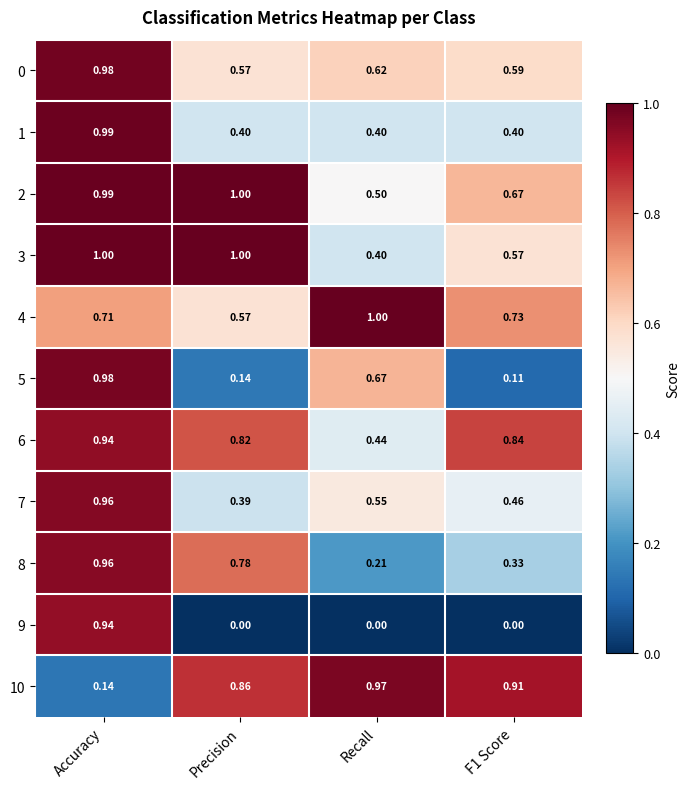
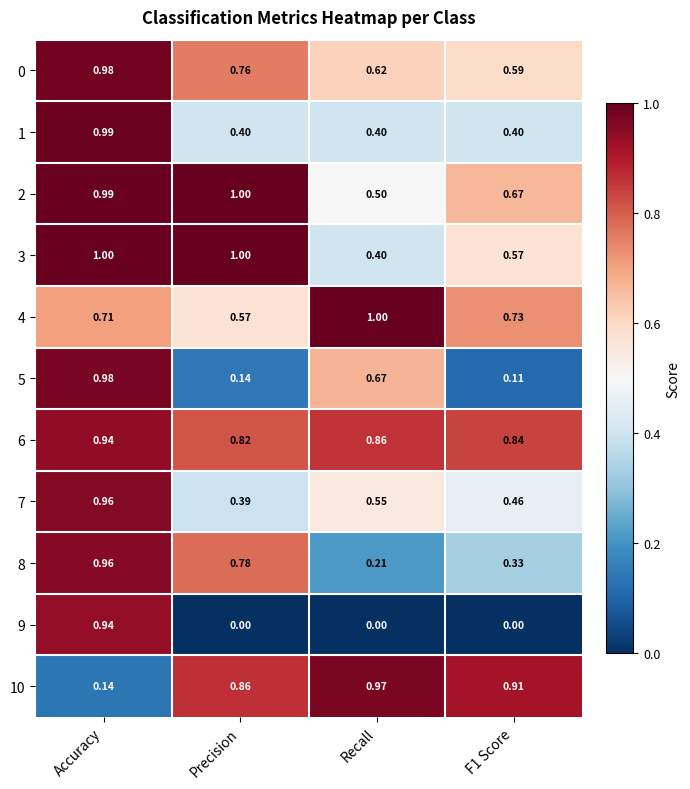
  {
    "0": {
      "Accuracy": 0.98,
-     "Precision": 0.57,
+     "Precision": 0.76,
      "Recall": 0.62,
      "F1 Score": 0.59
    },
    "1": {
      "Accuracy": 0.99,
      "Precision": 0.40,
      "Recall": 0.40,
      "F1 Score": 0.40
    },
    "2": {
      "Accuracy": 0.99,
      "Precision": 1.00,
      "Recall": 0.50,
      "F1 Score": 0.67
    },
    "3": {
      "Accuracy": 1.00,
      "Precision": 1.00,
      "Recall": 0.40,
      "F1 Score": 0.57
    },
    "4": {
      "Accuracy": 0.71,
      "Precision": 0.57,
      "Recall": 1.00,
      "F1 Score": 0.73
    },
    "5": {
      "Accuracy": 0.98,
      "Precision": 0.14,
      "Recall": 0.67,
      "F1 Score": 0.11
    },
    "6": {
      "Accuracy": 0.94,
      "Precision": 0.82,
-     "Recall": 0.44,
+     "Recall": 0.86,
      "F1 Score": 0.84
    },
    "7": {
      "Accuracy": 0.96,
      "Precision": 0.39,
      "Recall": 0.55,
      "F1 Score": 0.46
    },
    "8": {
      "Accuracy": 0.96,
      "Precision": 0.78,
      "Recall": 0.21,
      "F1 Score": 0.33
    },
    "9": {
      "Accuracy": 0.94,
      "Precision": 0.00,
      "Recall": 0.00,
      "F1 Score": 0.00
    },
    "10": {
      "Accuracy": 0.14,
      "Precision": 0.86,
      "Recall": 0.97,
      "F1 Score": 0.91
    }
  }
